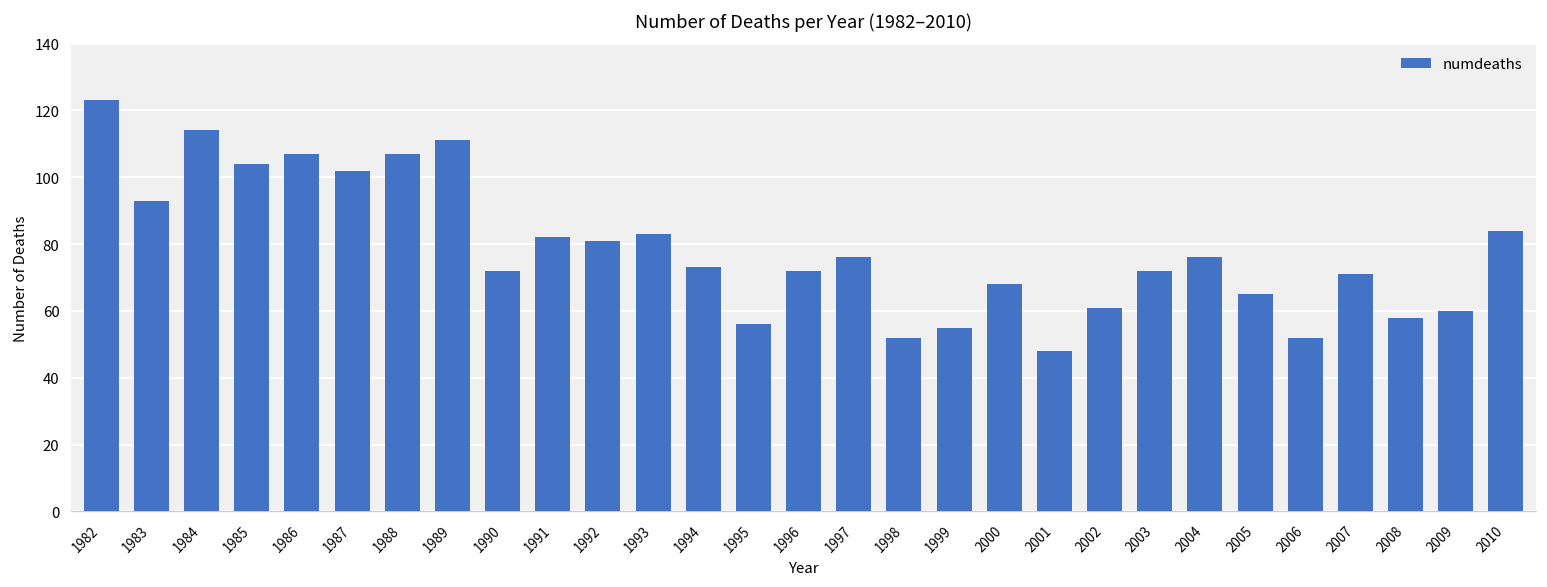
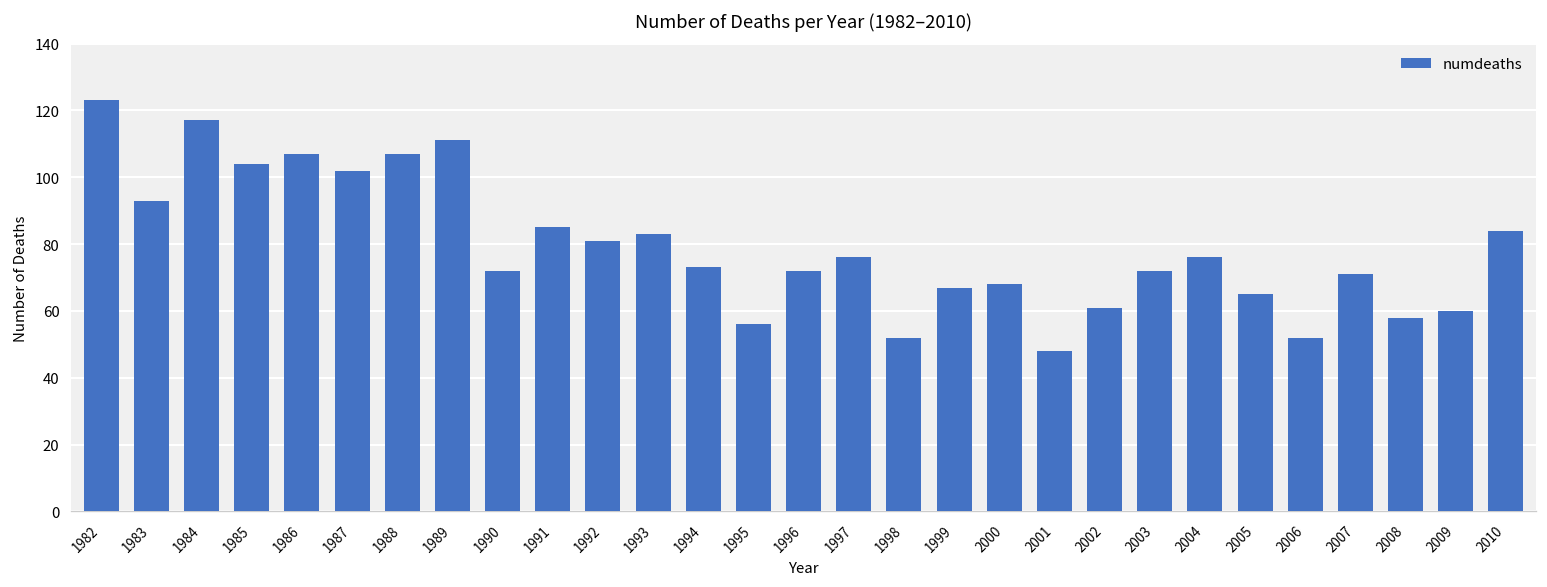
  {
    "1982": 123,
    "1983": 93,
-   "1984": 114,
+   "1984": 117,
    "1985": 104,
    "1986": 107,
    "1987": 102,
    "1988": 107,
    "1989": 111,
    "1990": 72,
-   "1991": 82,
+   "1991": 85,
    "1992": 81,
    "1993": 83,
    "1994": 73,
    "1995": 56,
    "1996": 72,
    "1997": 76,
    "1998": 52,
-   "1999": 55,
+   "1999": 67,
    "2000": 68,
    "2001": 48,
    "2002": 61,
    "2003": 72,
    "2004": 76,
    "2005": 65,
    "2006": 52,
    "2007": 71,
    "2008": 58,
    "2009": 60,
    "2010": 84
  }
